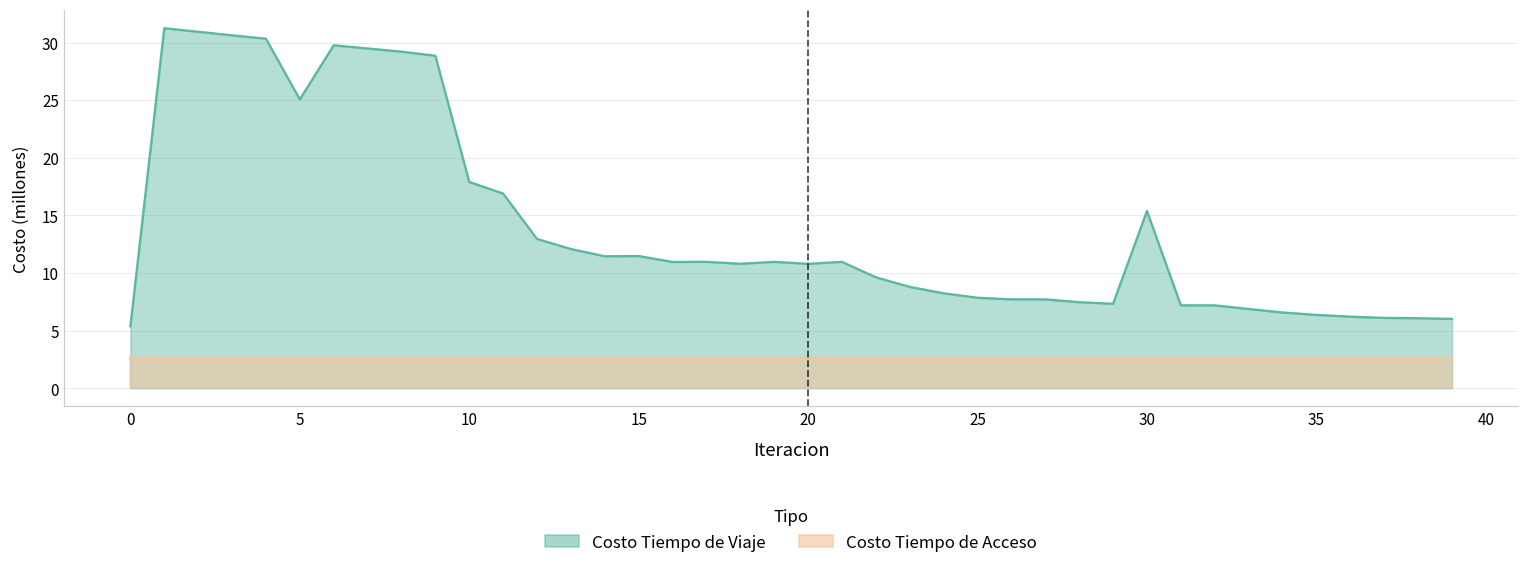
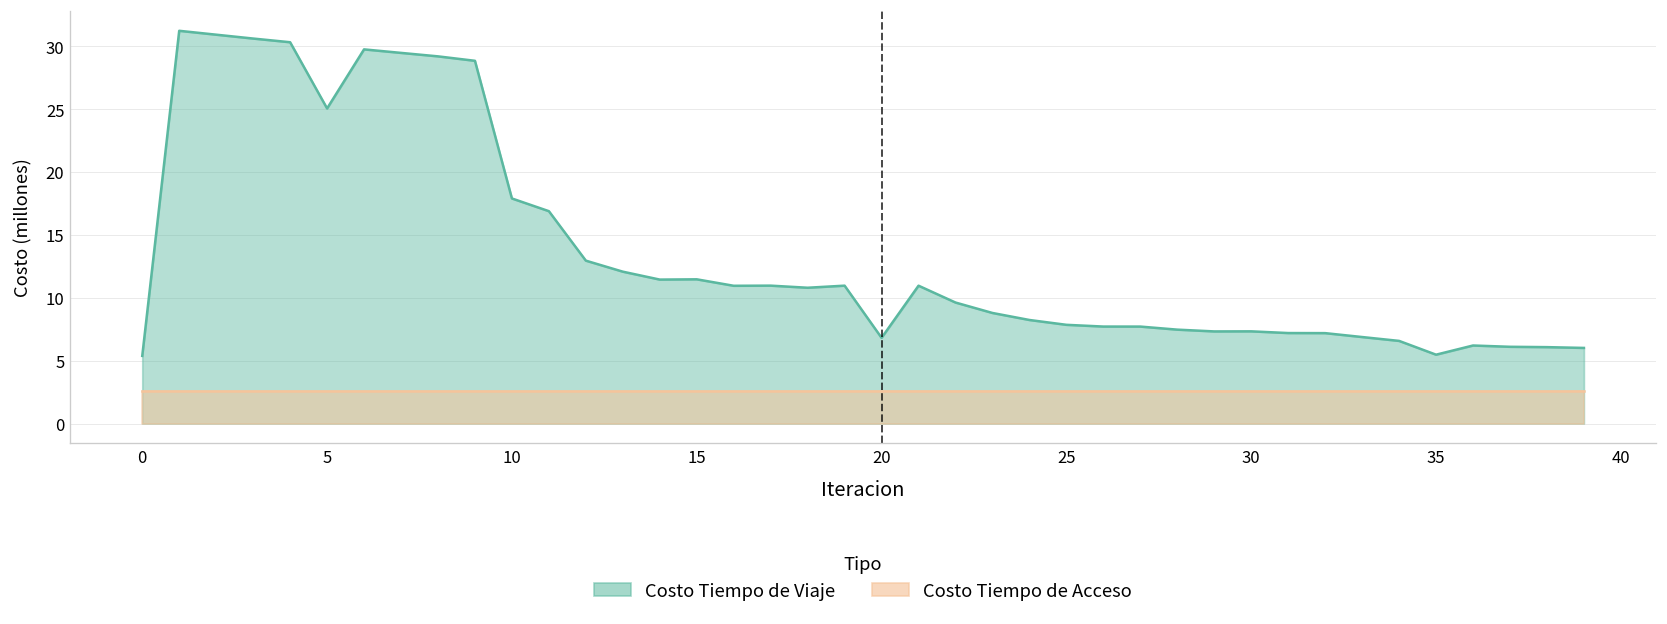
  {
    "Costo Tiempo de Viaje": {
      "0": 5.4,
      "5": 25.1,
      "10": 17.9,
      "15": 11.5,
-     "20": 10.8,
+     "20": 6.8,
      "25": 7.9,
-     "30": 15.4,
-     "35": 6.4
+     "30": 7.3,
+     "35": 5.5
    },
    "Costo Tiempo de Acceso": {
      "0": 2.6,
      "5": 2.6,
      "10": 2.6,
      "15": 2.6,
      "20": 2.6,
      "25": 2.6,
      "30": 2.6,
      "35": 2.6
    }
  }
